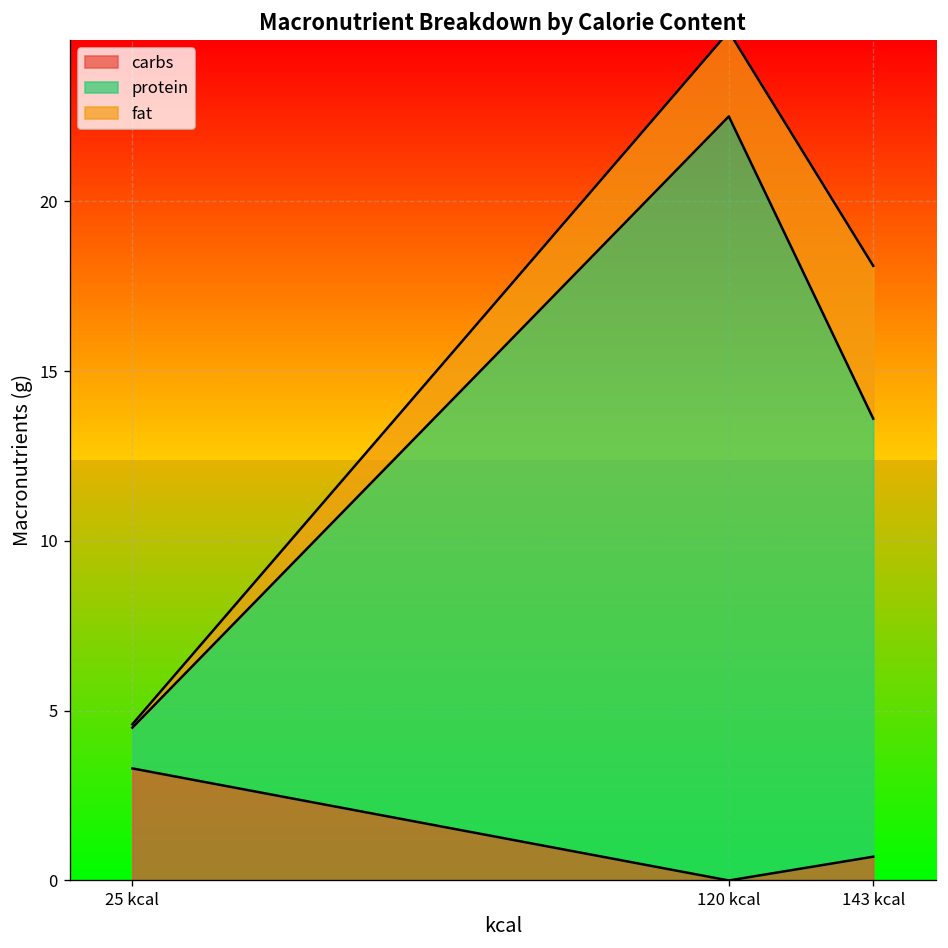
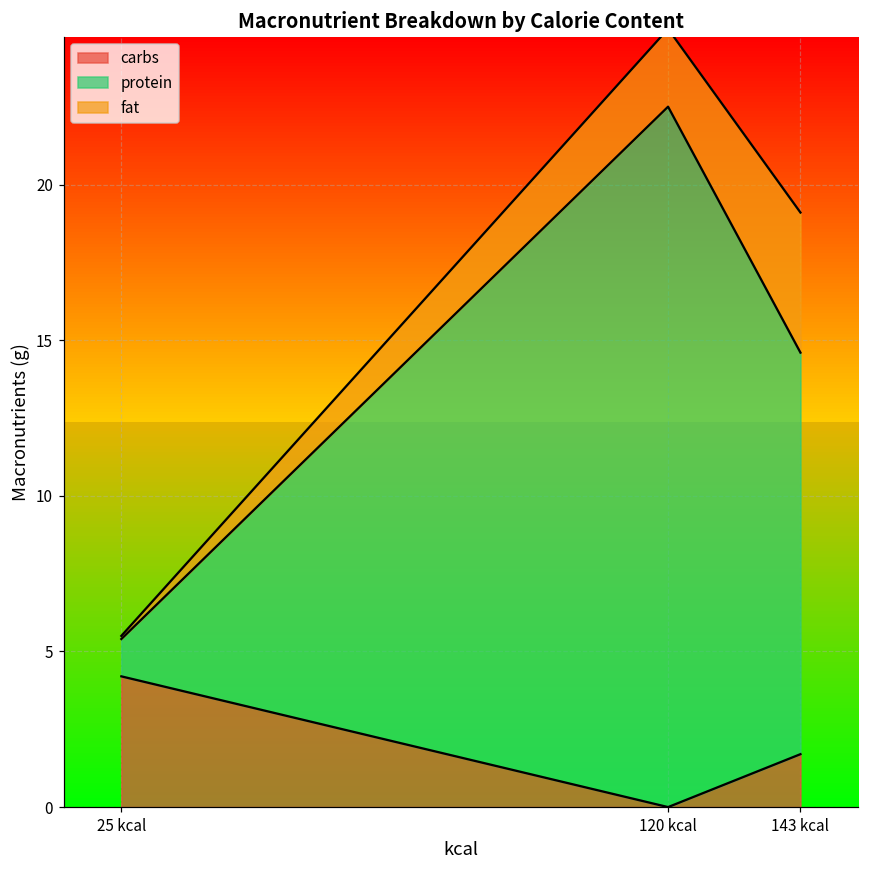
  {
    "carbs": {
-     "25 kcal": 3.3,
+     "25 kcal": 4.2,
      "120 kcal": 0.0,
-     "143 kcal": 0.7
+     "143 kcal": 1.7
    },
    "protein": {
      "25 kcal": 1.2,
      "120 kcal": 22.5,
      "143 kcal": 12.9
    },
    "fat": {
      "25 kcal": 0.1,
      "143 kcal": 4.5
    }
  }
